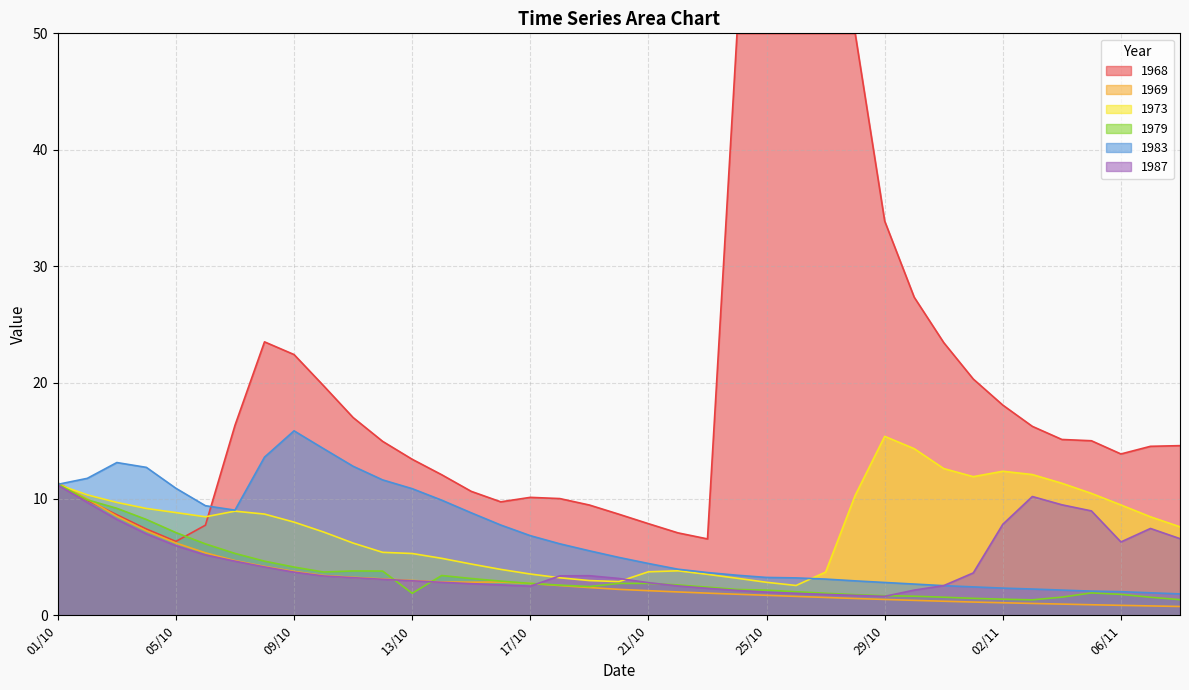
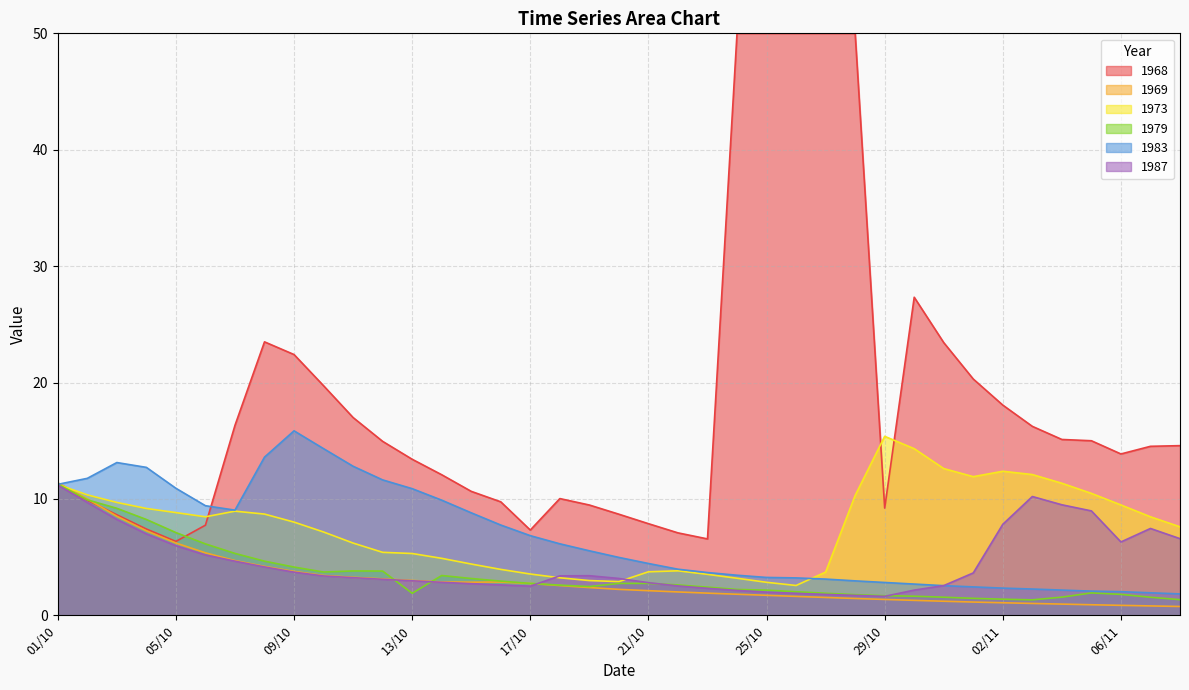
  {
    "1968": {
      "09/10": 22.4,
      "13/10": 13.4,
-     "17/10": 10.1,
+     "17/10": 7.3,
      "21/10": 7.9,
      "25/10": 50.0,
-     "29/10": 33.9,
+     "29/10": 9.2,
      "02/11": 18.1,
      "06/11": 13.9
    },
    "1979": {
      "05/10": 7.1,
      "09/10": 4.1,
      "13/10": 1.9,
      "02/11": 1.4,
      "06/11": 1.8
    },
    "1983": {
      "05/10": 10.9,
      "09/10": 15.8,
      "13/10": 10.9,
      "17/10": 6.8,
      "21/10": 4.5,
      "25/10": 3.3,
      "29/10": 2.8,
      "02/11": 2.3,
      "06/11": 2.0
    },
    "1987": {
      "05/10": 6.0,
      "17/10": 2.5,
      "02/11": 7.8,
      "06/11": 6.3
    }
  }
